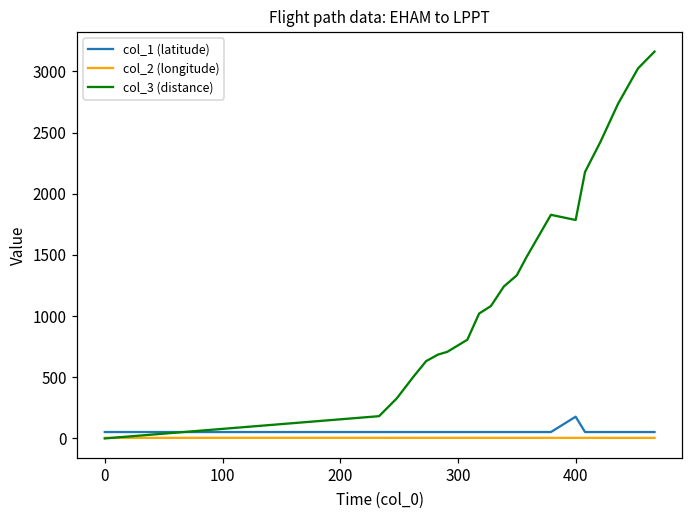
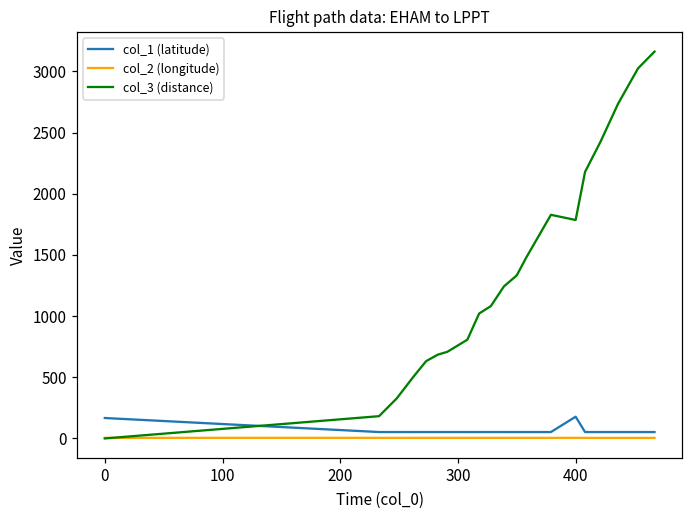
  {
    "col_1 (latitude)": {
-     "0": 50,
+     "0": 170,
      "400": 180
    },
    "col_2 (longitude)": {
      "400": 0
    },
    "col_3 (distance)": {
      "400": 1790
    }
  }
